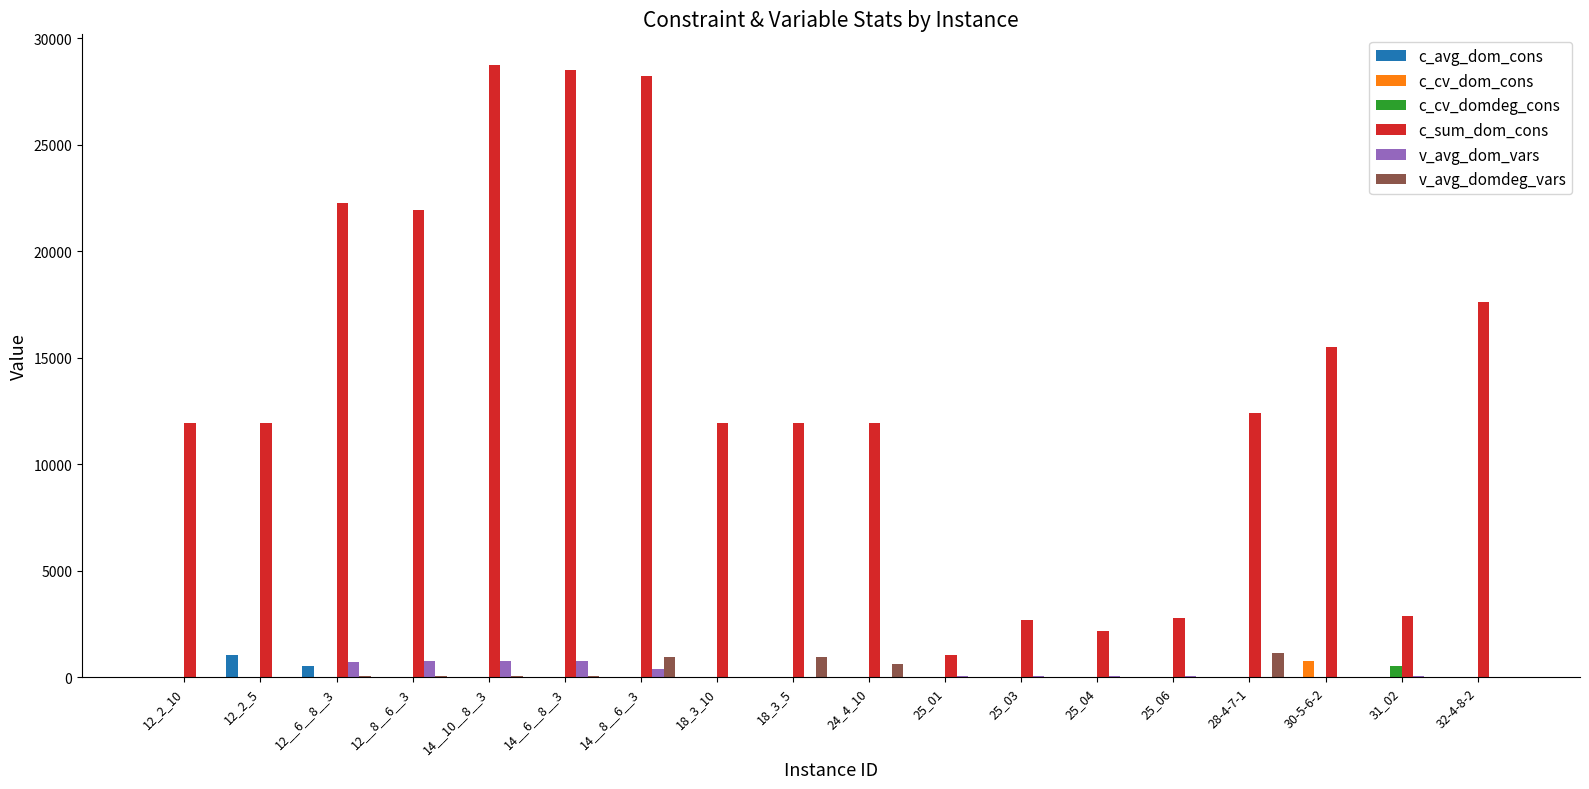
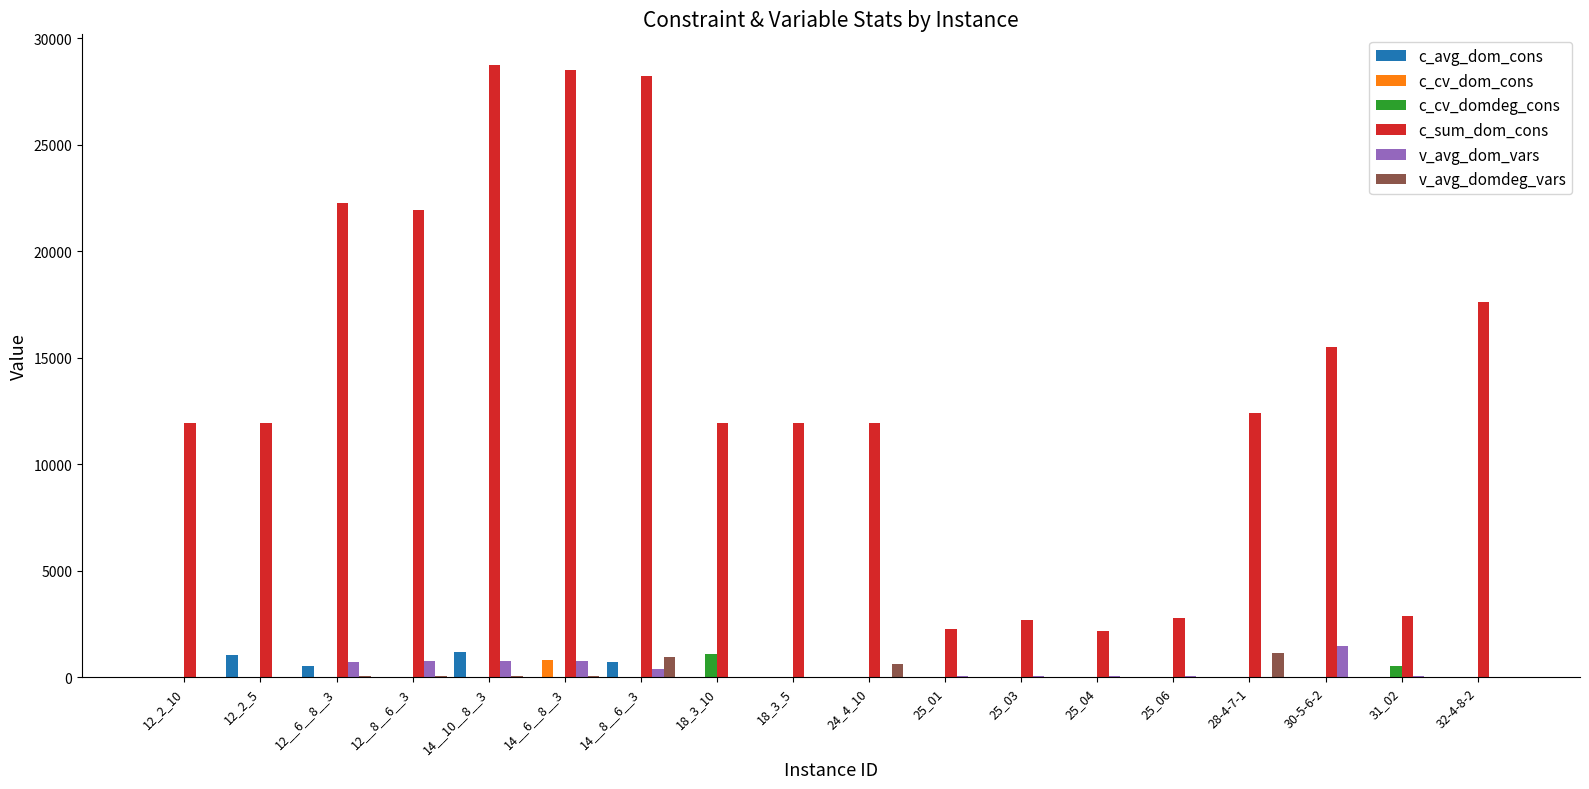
  {
    "c_avg_dom_cons": {
      "12_2_5": 1100,
      "12__6__8__3": 500,
-     "14__10__8__3": 0,
-     "14__8__6__3": 0
+     "14__10__8__3": 1200,
+     "14__8__6__3": 700
    },
    "c_cv_dom_cons": {
-     "14__6__8__3": 0,
-     "30-5-6-2": 700
+     "14__6__8__3": 800,
+     "30-5-6-2": 0
    },
    "c_cv_domdeg_cons": {
-     "18_3_10": 0,
+     "18_3_10": 1100,
      "31_02": 500
    },
    "c_sum_dom_cons": {
      "12_2_10": 11900,
      "12_2_5": 11900,
      "12__6__8__3": 22300,
      "12__8__6__3": 21900,
      "14__10__8__3": 28700,
      "14__6__8__3": 28500,
      "14__8__6__3": 28200,
      "18_3_10": 11900,
      "18_3_5": 11900,
      "24_4_10": 11900,
-     "25_01": 1100,
+     "25_01": 2300,
      "25_03": 2700,
      "25_04": 2200,
      "25_06": 2800,
      "28-4-7-1": 12400,
      "30-5-6-2": 15500,
      "31_02": 2900,
      "32-4-8-2": 17600
    },
    "v_avg_dom_vars": {
      "12__6__8__3": 700,
      "12__8__6__3": 800,
      "14__10__8__3": 800,
      "14__6__8__3": 800,
      "14__8__6__3": 400,
-     "30-5-6-2": 0
+     "30-5-6-2": 1500
    },
    "v_avg_domdeg_vars": {
      "14__8__6__3": 1000,
-     "18_3_5": 1000,
+     "18_3_5": 0,
      "24_4_10": 600,
      "28-4-7-1": 1100
    }
  }
